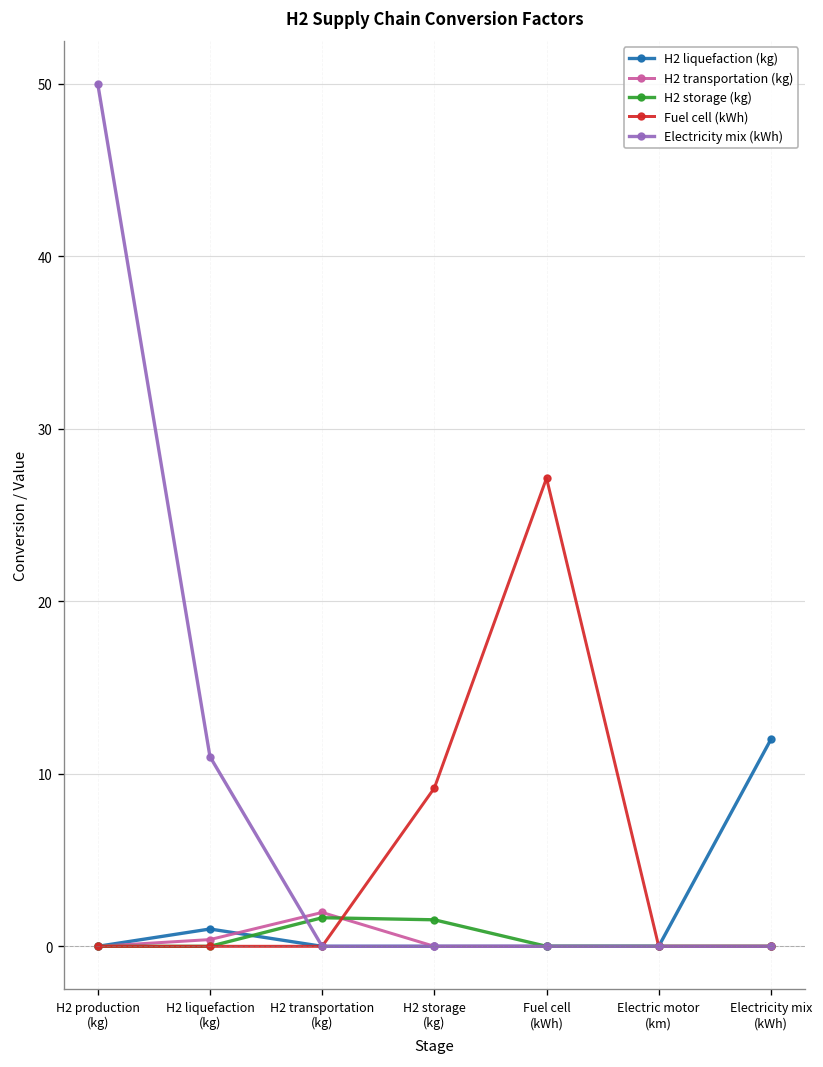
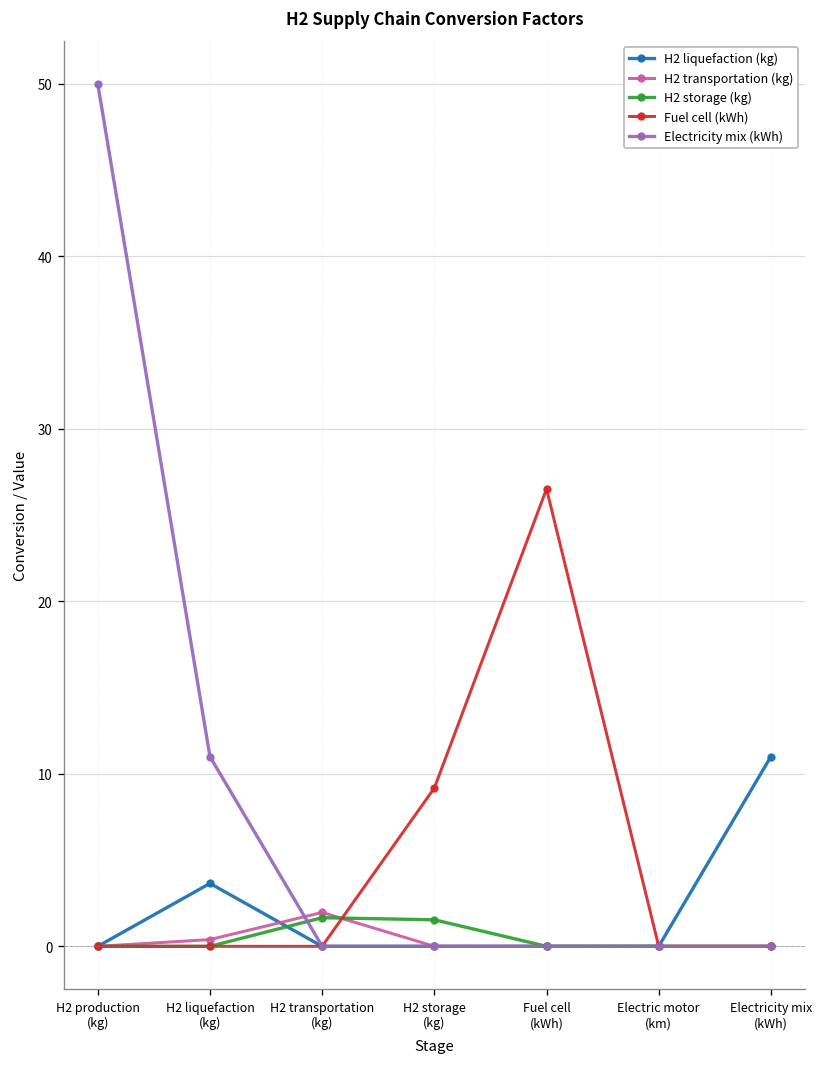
  {
    "H2 liquefaction (kg)": {
-     "H2 liquefaction (kg)": 1.0,
-     "Electricity mix (kWh)": 12
+     "H2 liquefaction (kg)": 3.6,
+     "Electricity mix (kWh)": 11
    },
    "H2 transportation (kg)": {
      "H2 liquefaction (kg)": 0.4,
      "H2 transportation (kg)": 2.0
    },
    "H2 storage (kg)": {
      "H2 transportation (kg)": 1.7,
      "H2 storage (kg)": 1.5
    },
    "Fuel cell (kWh)": {
      "H2 storage (kg)": 9.2,
-     "Fuel cell (kWh)": 27.1
+     "Fuel cell (kWh)": 26.5
    },
    "Electricity mix (kWh)": {
      "H2 production (kg)": 50.0,
      "H2 liquefaction (kg)": 11.0
    }
  }
